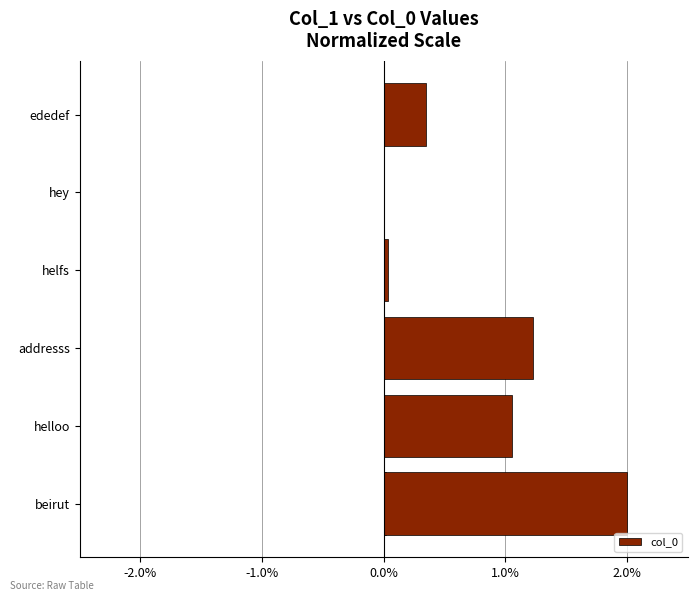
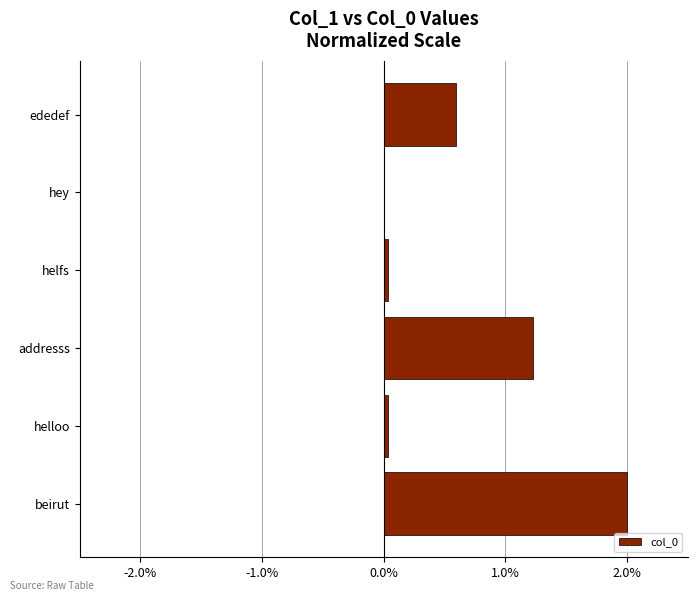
  {
-   "ededef": "0.35%",
+   "ededef": "0.59%",
    "helfs": "0.04%",
    "addresss": "1.22%",
-   "helloo": "1.05%"
+   "helloo": "0.03%"
  }
